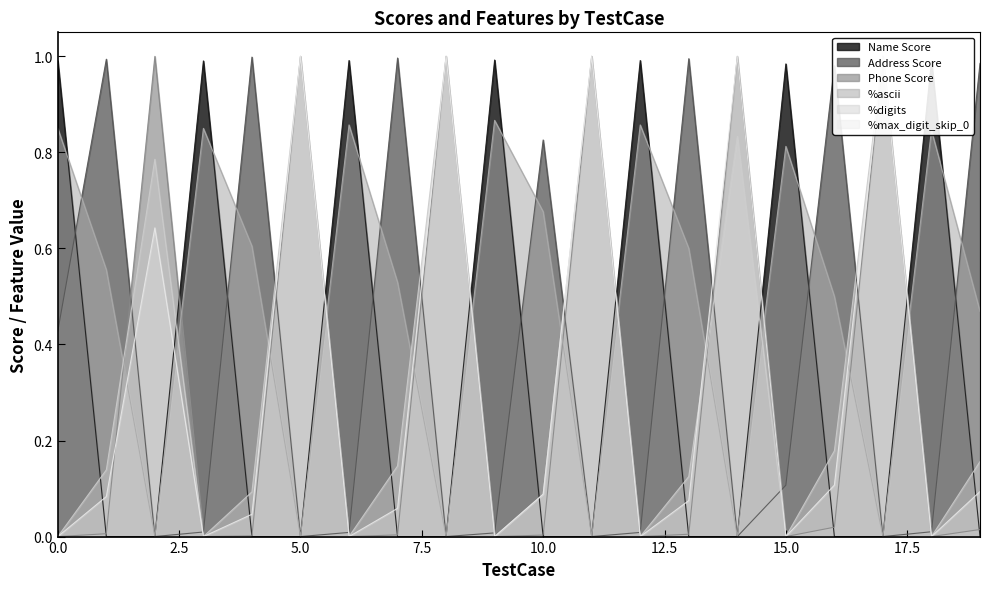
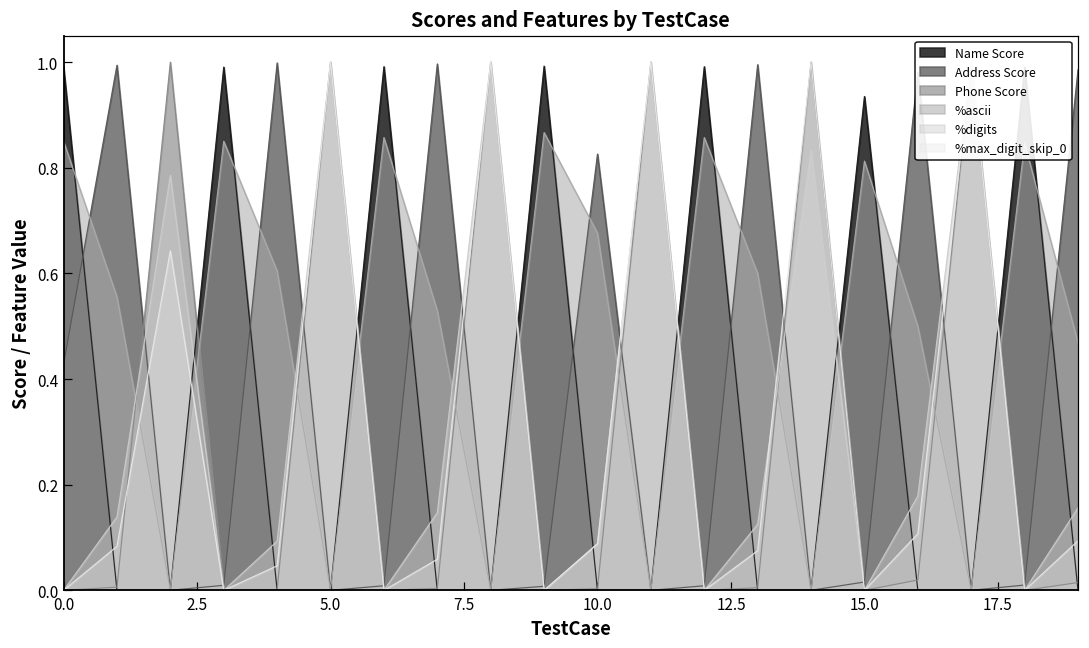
  {
    "Name Score": {
      "0.0": 0.99,
-     "15.0": 0.98
+     "15.0": 0.93
    },
    "Address Score": {
      "0.0": 0.43,
      "10.0": 0.83,
-     "15.0": 0.11
+     "15.0": 0.02
    }
  }
